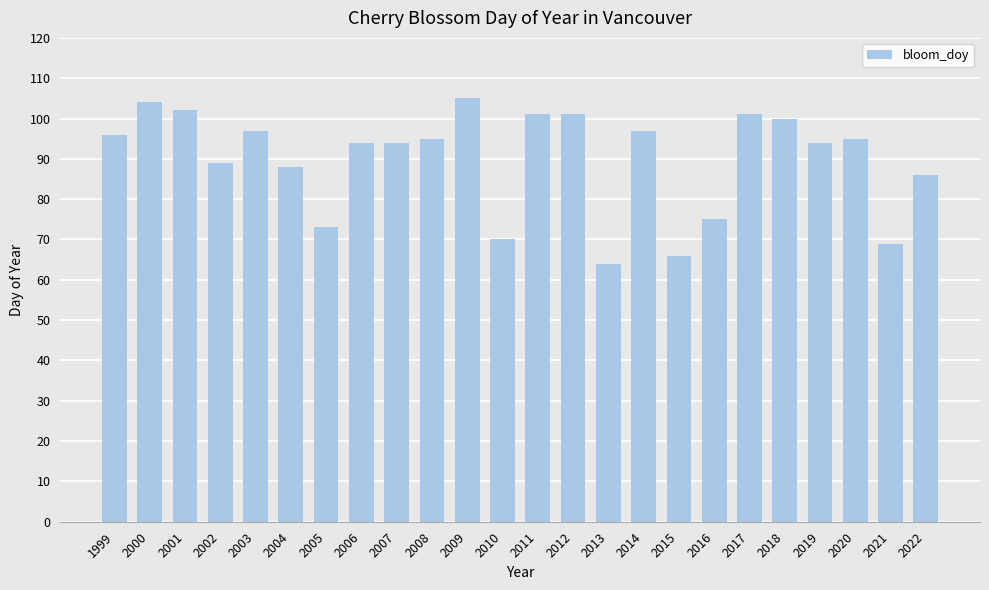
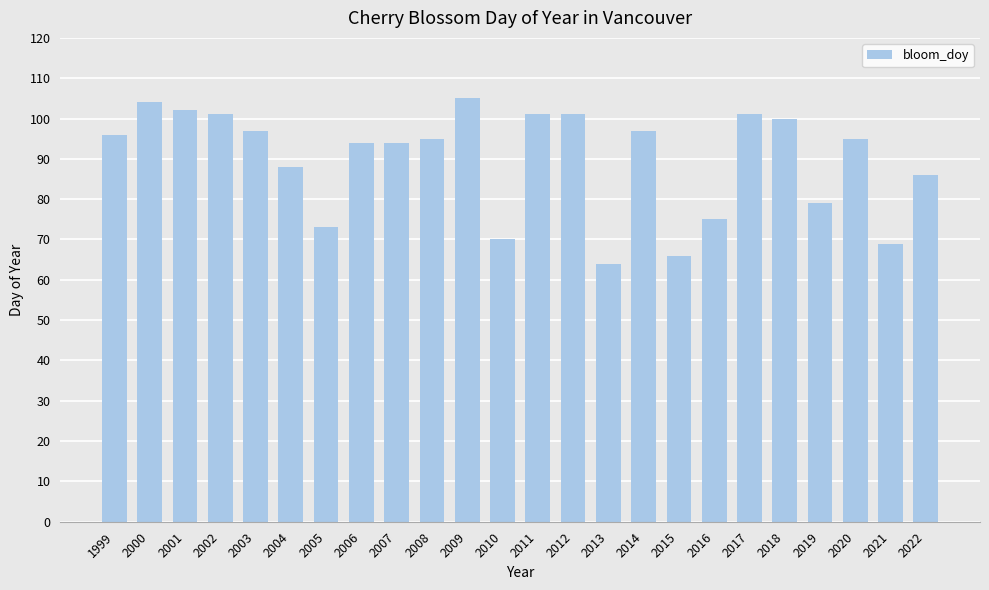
  {
    "1999": 96,
    "2000": 104,
    "2001": 102,
-   "2002": 89,
+   "2002": 101,
    "2003": 97,
    "2004": 88,
    "2005": 73,
    "2006": 94,
    "2007": 94,
    "2008": 95,
    "2009": 105,
    "2010": 70,
    "2011": 101,
    "2012": 101,
    "2013": 64,
    "2014": 97,
    "2015": 66,
    "2016": 75,
    "2017": 101,
    "2018": 100,
-   "2019": 94,
+   "2019": 79,
    "2020": 95,
    "2021": 69,
    "2022": 86
  }
